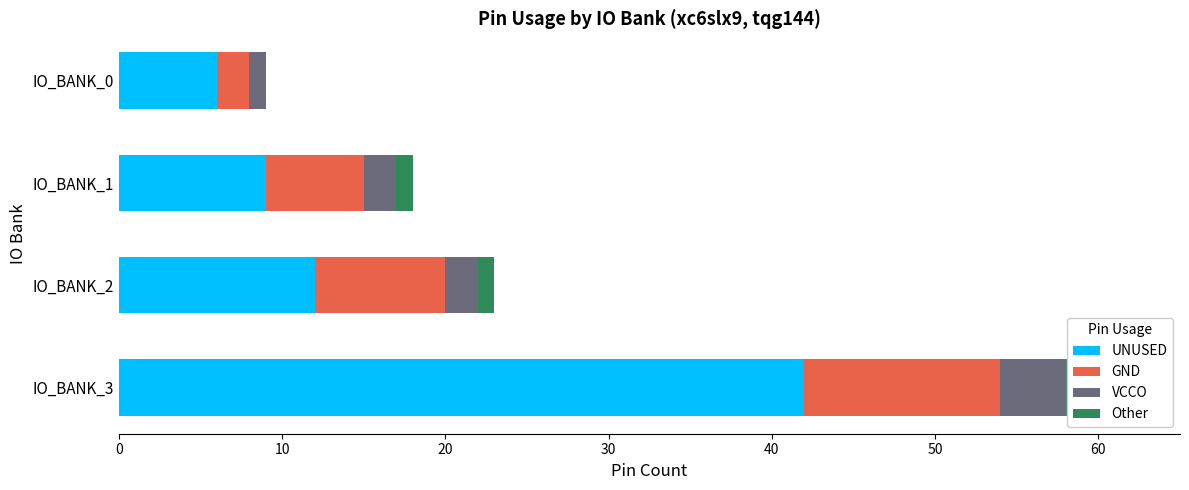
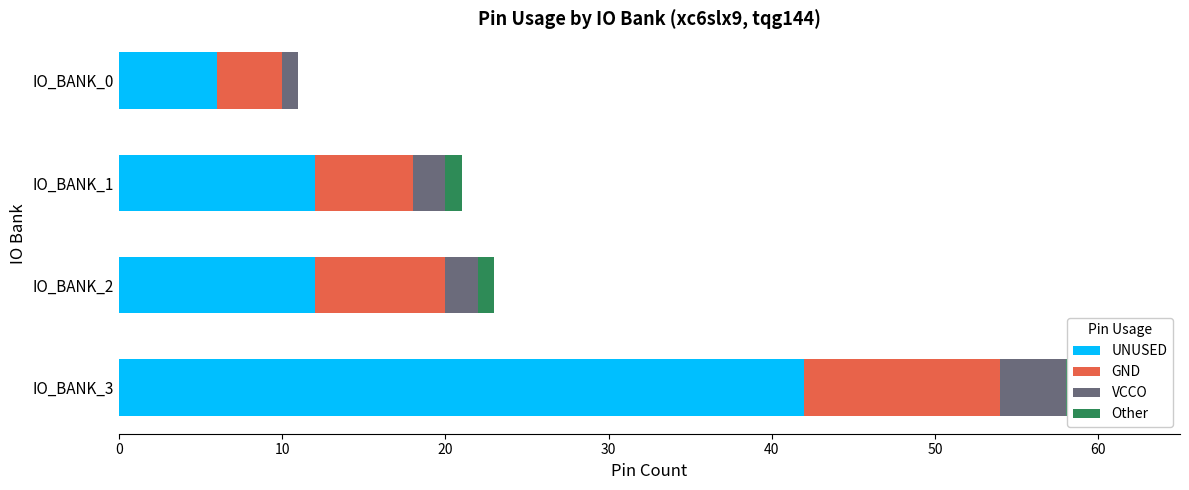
  {
    "UNUSED": {
      "IO_BANK_0": 6,
-     "IO_BANK_1": 9,
+     "IO_BANK_1": 12,
      "IO_BANK_2": 12,
      "IO_BANK_3": 42
    },
    "GND": {
-     "IO_BANK_0": 2,
+     "IO_BANK_0": 4,
      "IO_BANK_1": 6,
      "IO_BANK_2": 8,
      "IO_BANK_3": 12
    },
    "VCCO": {
      "IO_BANK_0": 1,
      "IO_BANK_1": 2,
      "IO_BANK_2": 2,
      "IO_BANK_3": 4
    },
    "Other": {
      "IO_BANK_0": 0,
      "IO_BANK_1": 1,
      "IO_BANK_2": 1
    }
  }
